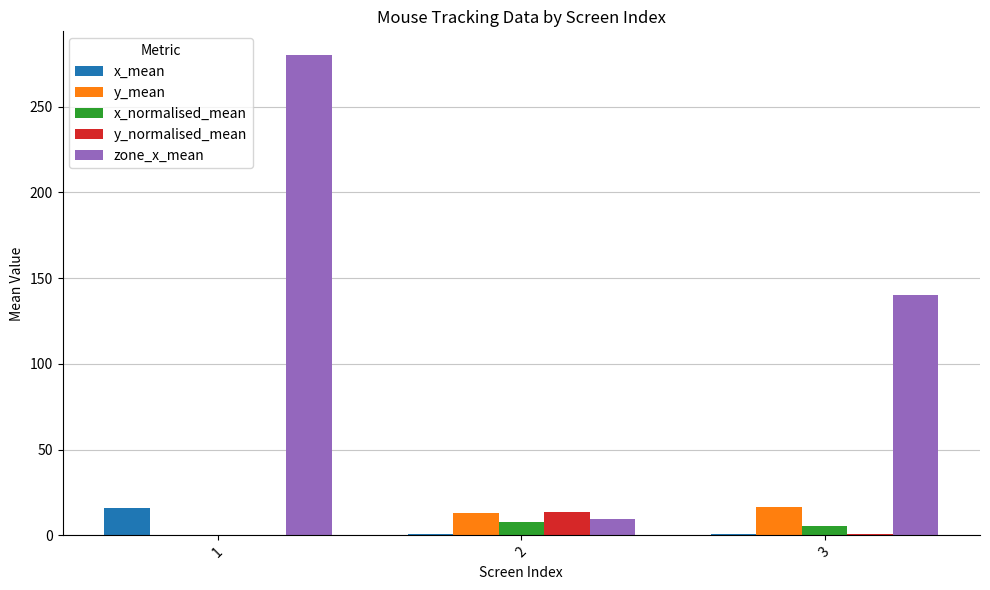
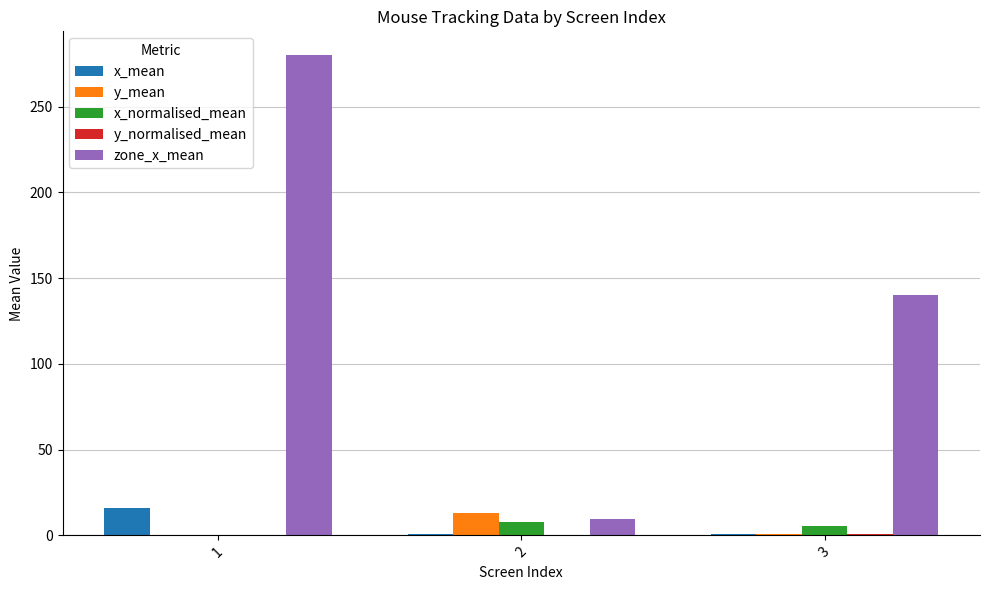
  {
    "x_mean": {
      "1": 16
    },
    "y_mean": {
      "1": 0,
      "2": 13,
-     "3": 17
+     "3": 1
    },
    "x_normalised_mean": {
      "1": 0,
      "2": 8,
      "3": 6
    },
    "y_normalised_mean": {
      "1": 0,
-     "2": 14
+     "2": 0
    },
    "zone_x_mean": {
      "1": 280,
      "2": 10,
      "3": 140
    }
  }
